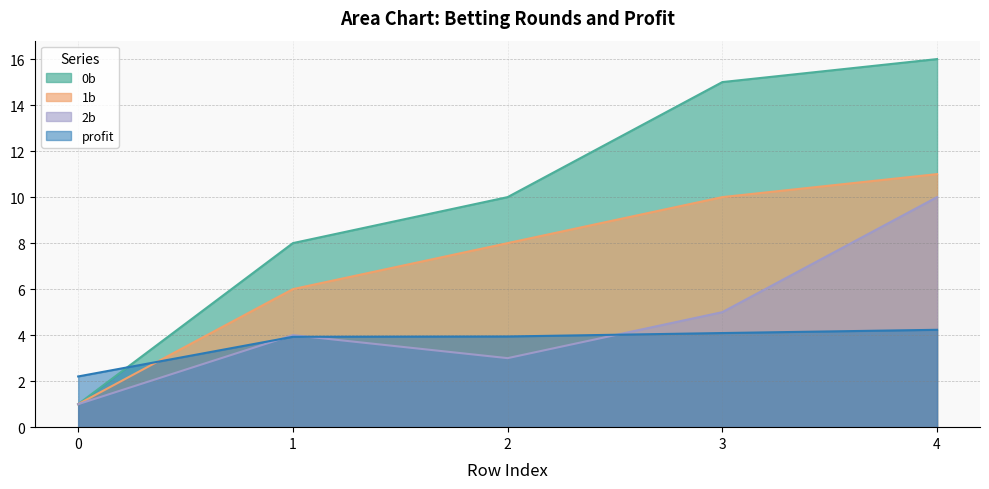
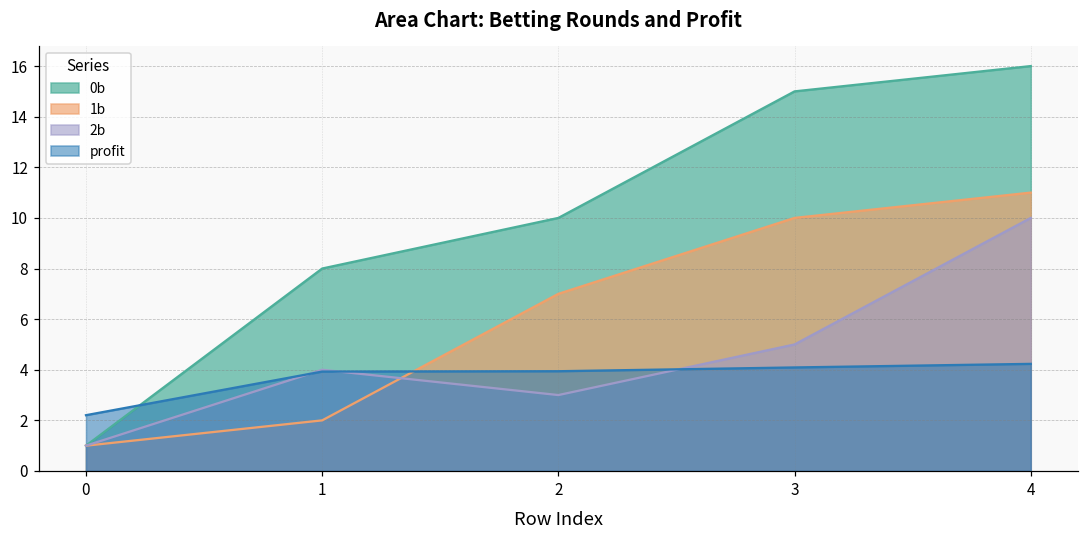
  {
    "1b": {
-     "1": 6,
-     "2": 8,
+     "1": 2,
+     "2": 7,
      "3": 10,
      "4": 11
    },
    "2b": {
      "2": 3,
      "3": 5,
      "4": 10
    }
  }
